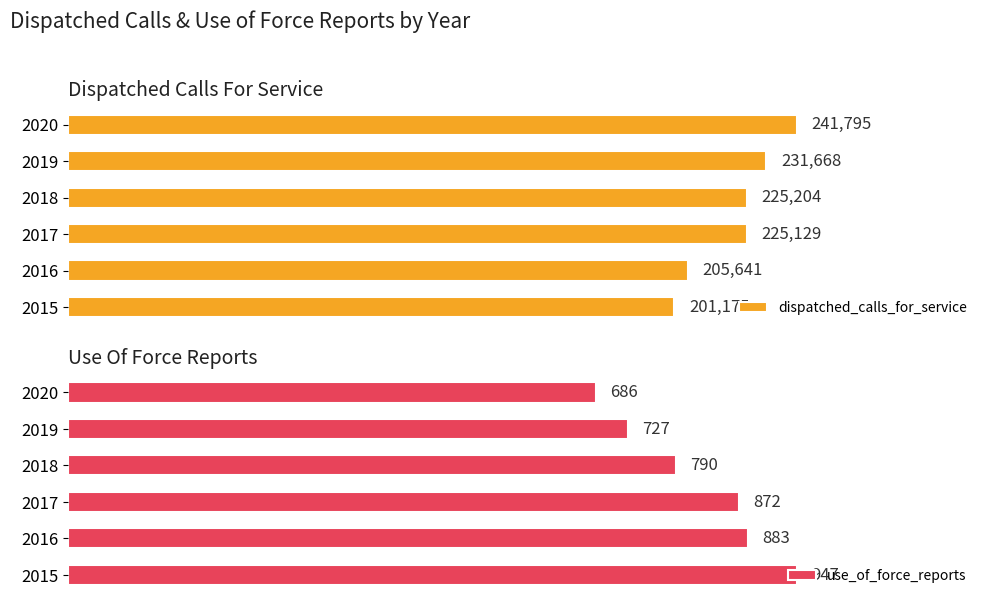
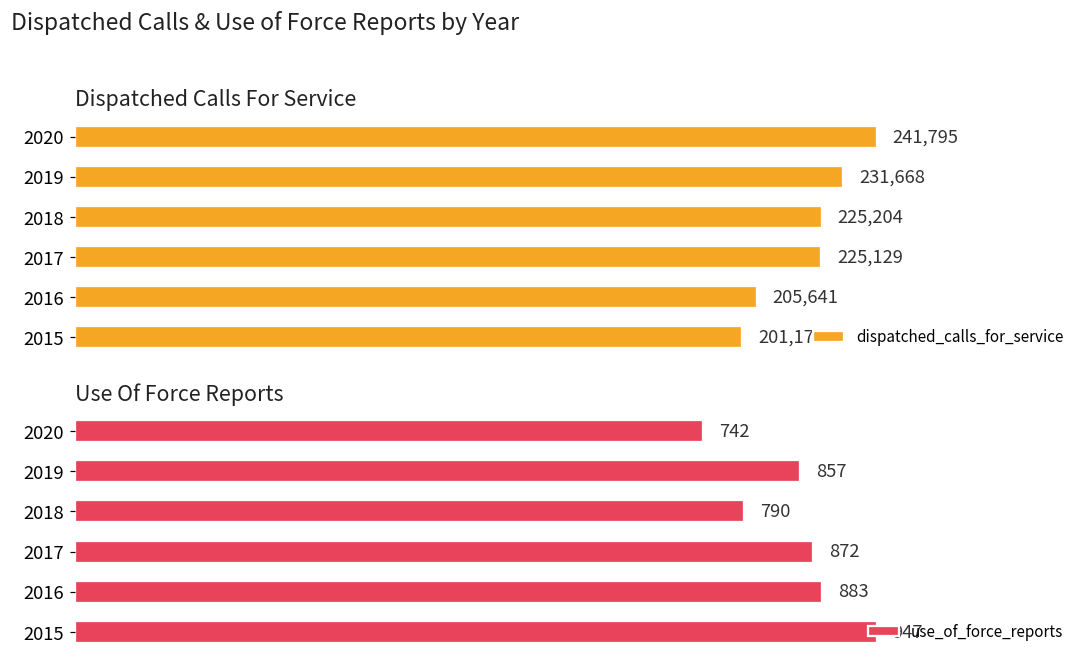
  {
    "Dispatched Calls For Service": {
      "2020": "241,795",
      "2019": "231,668",
      "2018": "225,204",
      "2017": "225,129",
      "2016": "205,641",
      "2015": "201,175"
    },
    "Use Of Force Reports": {
-     "2020": "686",
-     "2019": "727",
+     "2020": "742",
+     "2019": "857",
      "2018": "790",
      "2017": "872",
      "2016": "883",
      "2015": "947"
    }
  }
